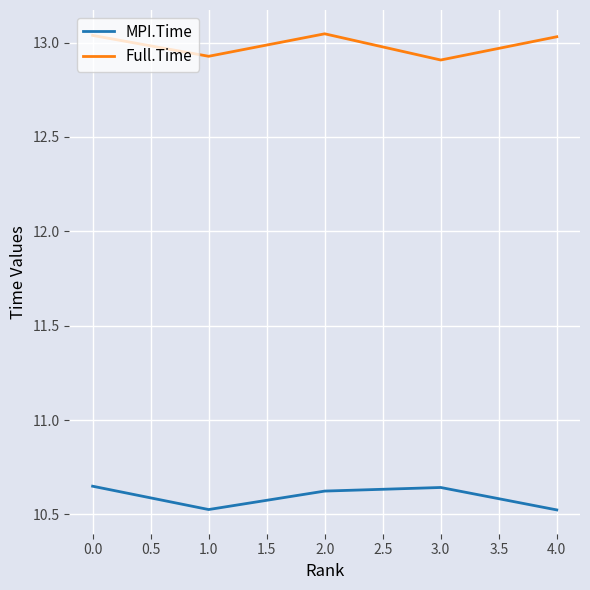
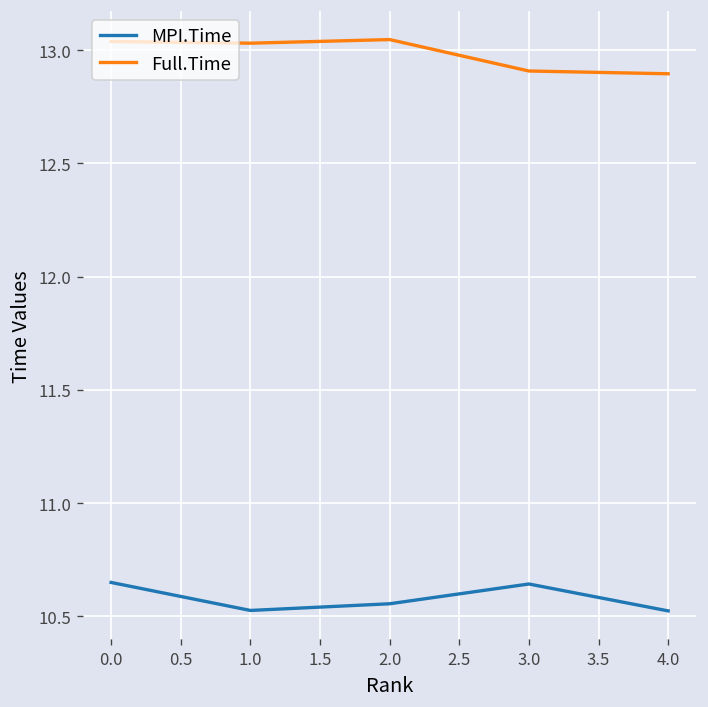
  {
    "MPI.Time": {
      "0.0": 10.65,
      "1.0": 10.53,
-     "2.0": 10.62,
+     "2.0": 10.56,
      "3.0": 10.64,
      "4.0": 10.52
    },
    "Full.Time": {
-     "1.0": 12.93,
+     "1.0": 13.03,
      "2.0": 13.05,
      "3.0": 12.91,
-     "4.0": 13.03
+     "4.0": 12.90
    }
  }
